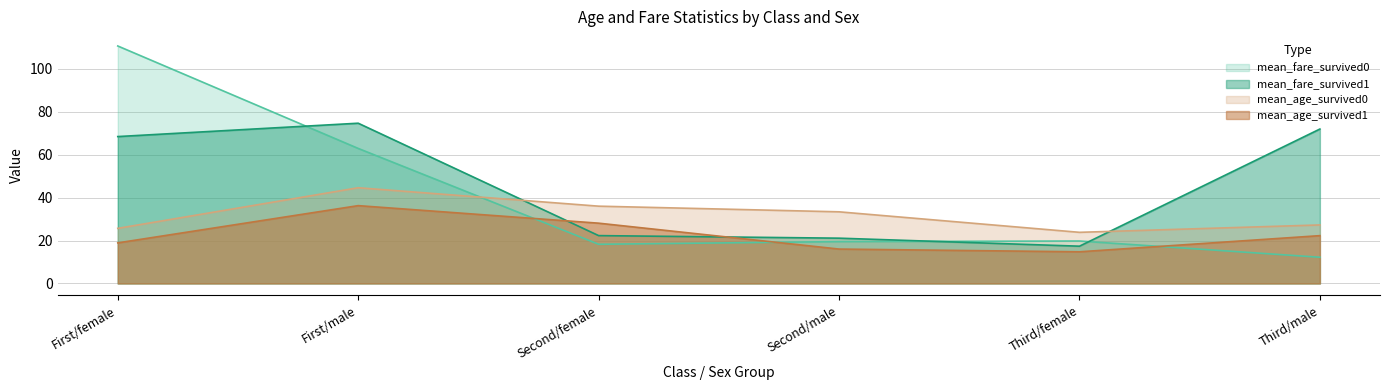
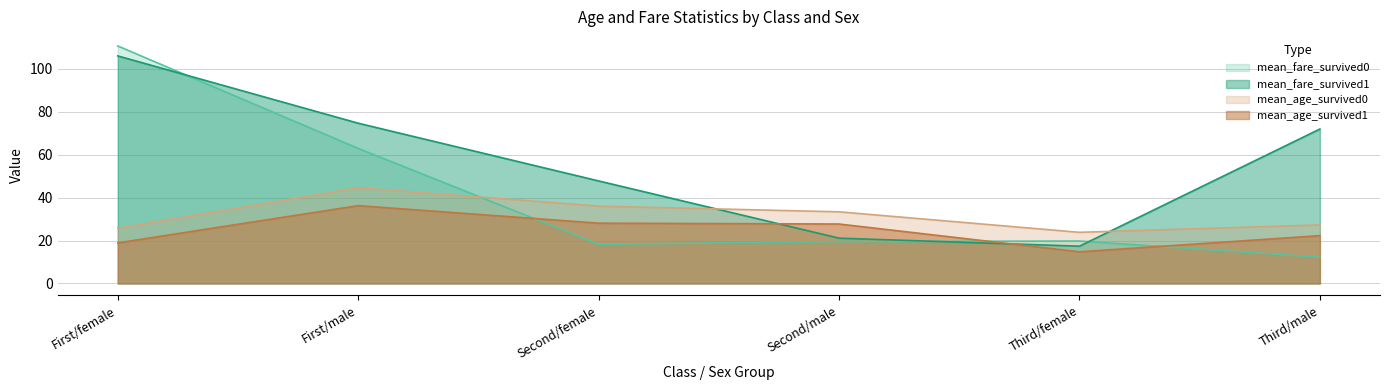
  {
    "mean_fare_survived1": {
-     "First/female": 68,
+     "First/female": 106,
      "First/male": 75,
-     "Second/female": 22,
+     "Second/female": 48,
      "Second/male": 21,
      "Third/female": 17,
      "Third/male": 72
    },
    "mean_age_survived1": {
      "First/female": 19,
      "First/male": 36,
      "Second/female": 28,
-     "Second/male": 16,
+     "Second/male": 28,
      "Third/female": 15,
      "Third/male": 22
    }
  }
